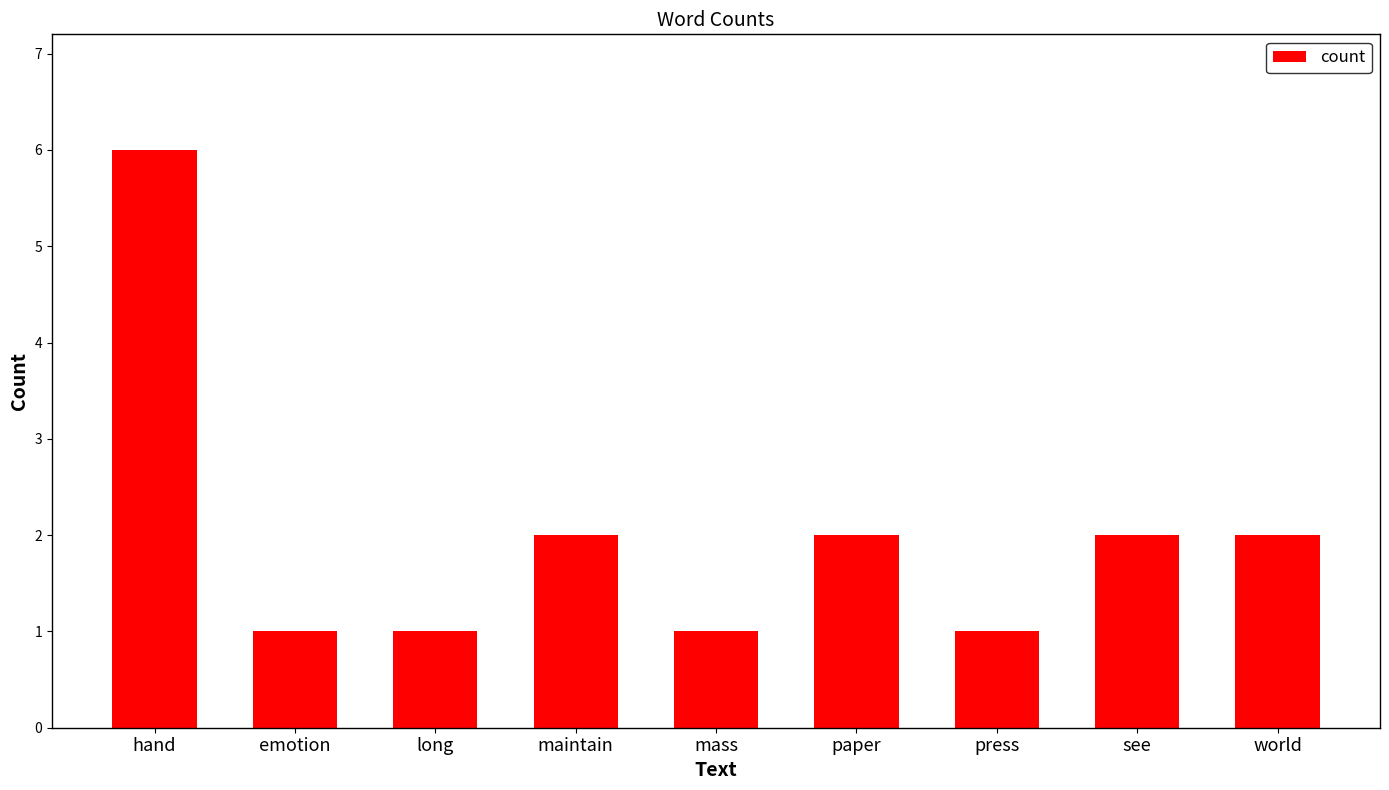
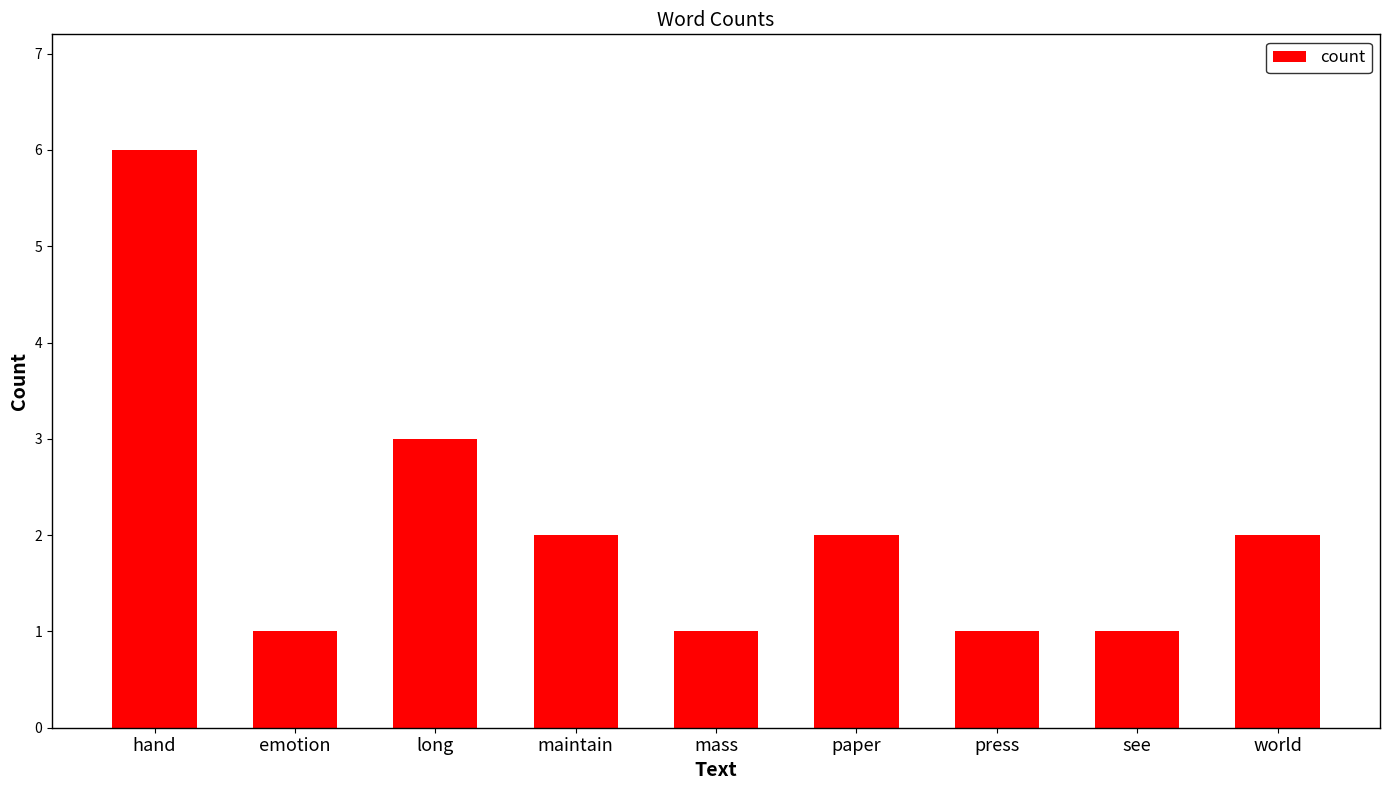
  {
    "hand": 6,
    "emotion": 1,
-   "long": 1,
+   "long": 3,
    "maintain": 2,
    "mass": 1,
    "paper": 2,
    "press": 1,
-   "see": 2,
+   "see": 1,
    "world": 2
  }
